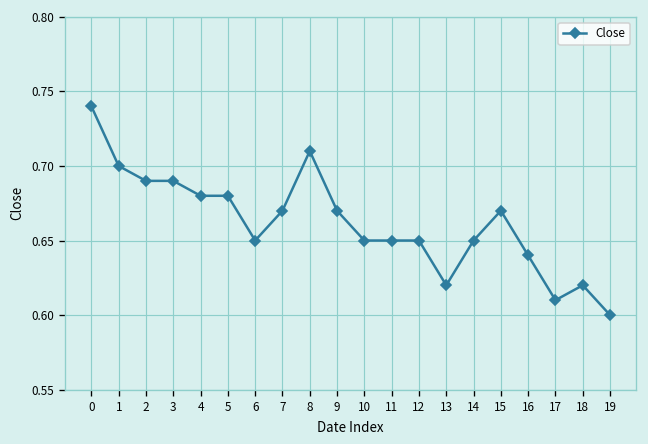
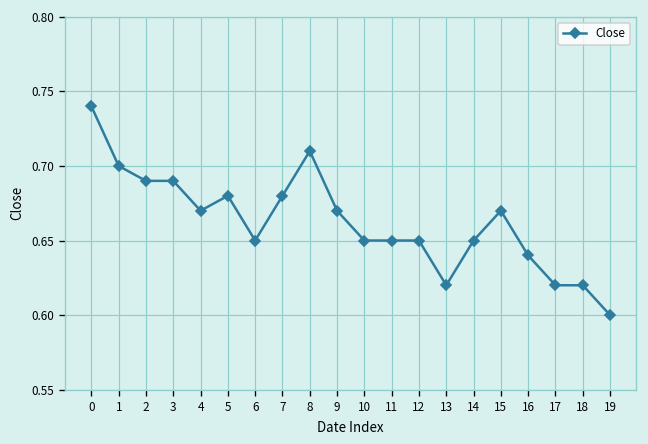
  {
    "0": 0.74,
    "1": 0.70,
    "2": 0.69,
    "3": 0.69,
-   "4": 0.68,
+   "4": 0.67,
    "5": 0.68,
    "6": 0.65,
-   "7": 0.67,
+   "7": 0.68,
    "8": 0.71,
    "9": 0.67,
    "10": 0.65,
    "11": 0.65,
    "12": 0.65,
    "13": 0.62,
    "14": 0.65,
    "15": 0.67,
    "16": 0.64,
-   "17": 0.61,
+   "17": 0.62,
    "18": 0.62,
    "19": 0.60
  }
